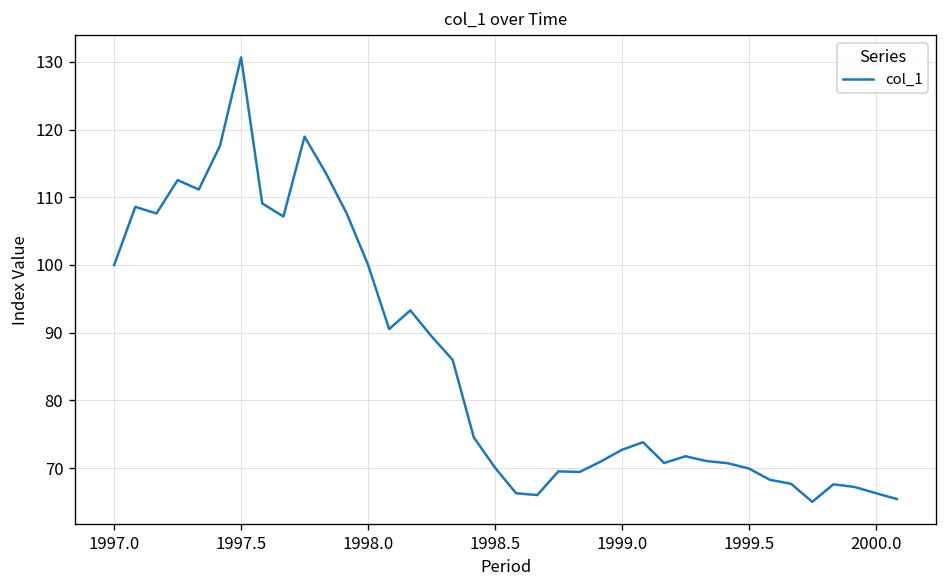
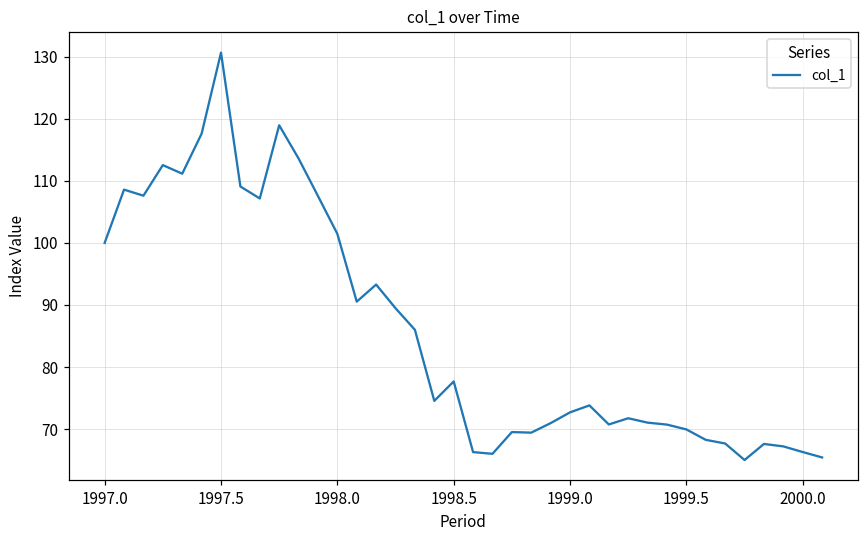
  {
    "1997.0": 100,
    "1997.5": 131,
-   "1998.0": 100,
-   "1998.5": 70,
+   "1998.0": 101,
+   "1998.5": 78,
    "1999.0": 73,
    "1999.5": 70,
    "2000.0": 66
  }
